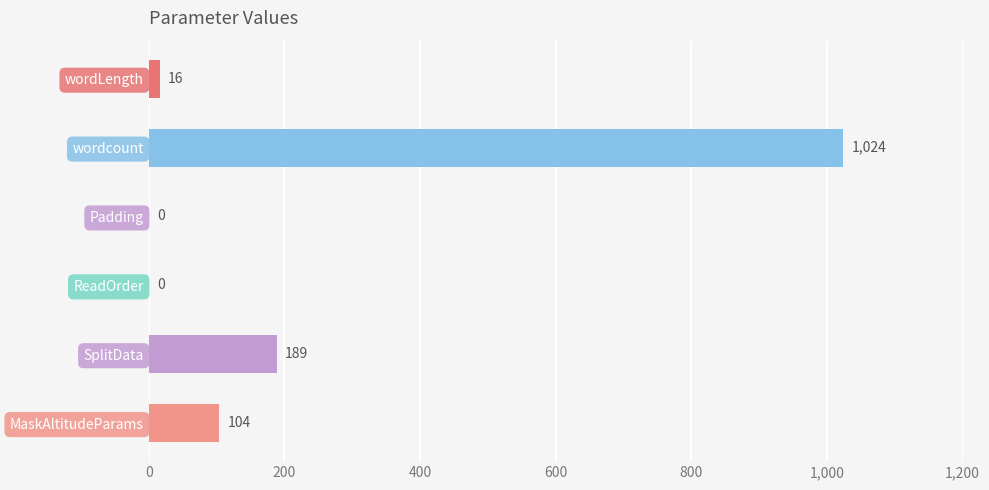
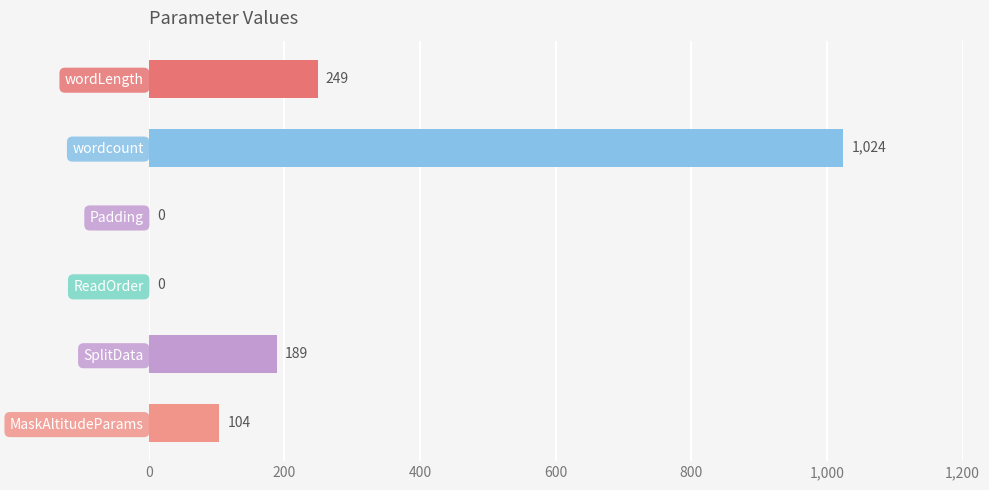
  {
-   "wordLength": "16",
+   "wordLength": "249",
    "wordcount": "1,024",
    "Padding": "0",
    "ReadOrder": "0",
    "SplitData": "189",
    "MaskAltitudeParams": "104"
  }
